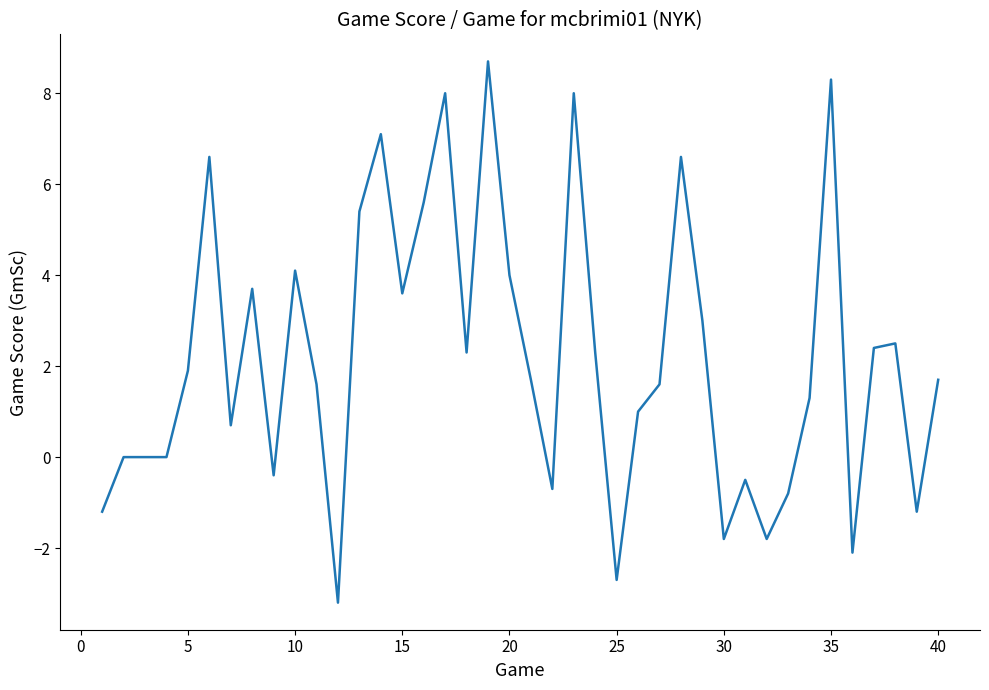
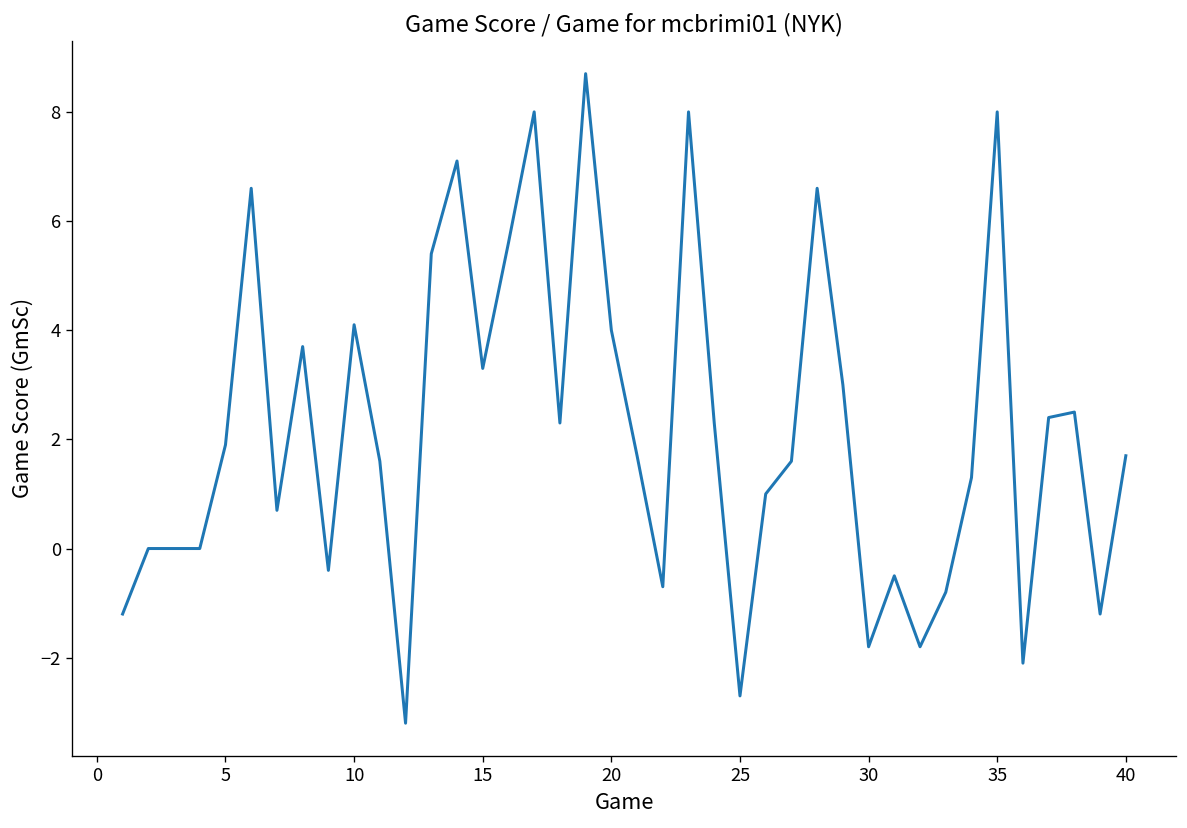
  {
    "5": 1.9,
    "10": 4.1,
-   "15": 3.6,
+   "15": 3.3,
    "20": 4.0,
    "25": -2.7,
    "30": -1.8,
-   "35": 8.3,
+   "35": 8.0,
    "40": 1.7
  }
